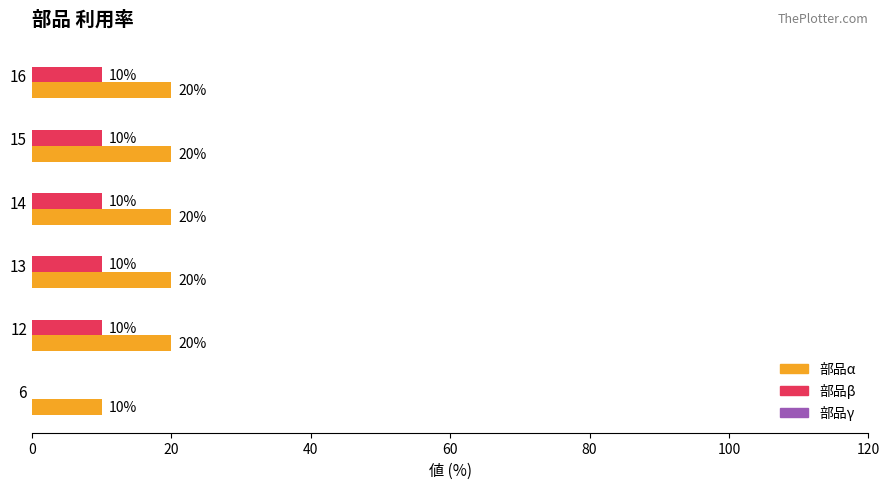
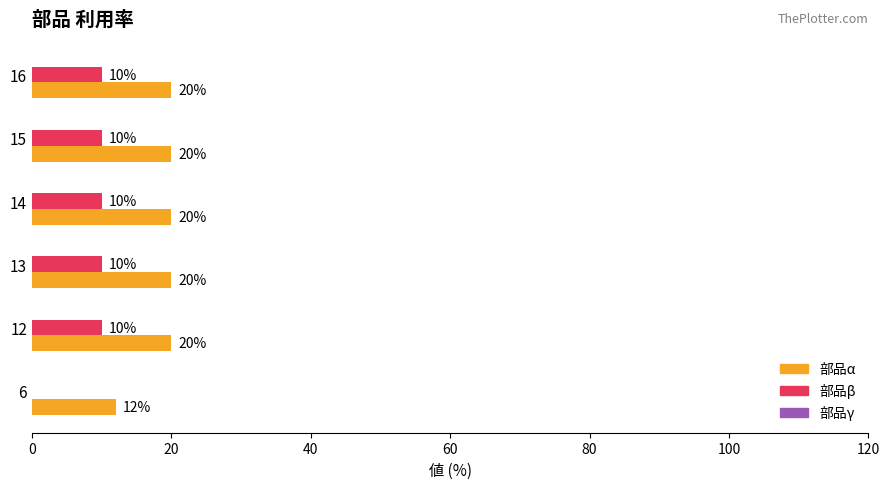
  {
    "部品α": {
      "16": "20%",
      "15": "20%",
      "14": "20%",
      "13": "20%",
      "12": "20%",
-     "6": "10%"
+     "6": "12%"
    },
    "部品β": {
      "16": "10%",
      "15": "10%",
      "14": "10%",
      "13": "10%",
      "12": "10%"
    },
    "部品γ": {
      "16": "0",
      "15": "0",
      "14": "0",
      "13": "0",
      "12": "0",
      "6": "0"
    }
  }
